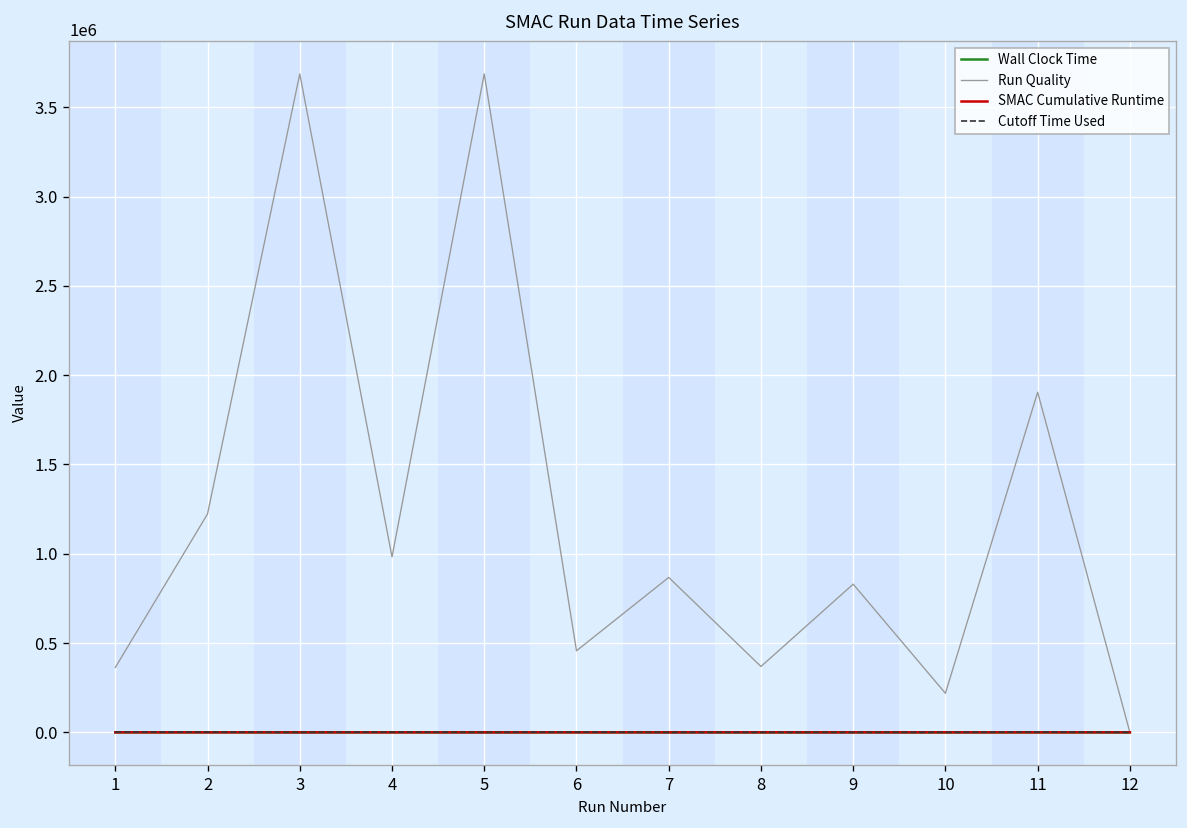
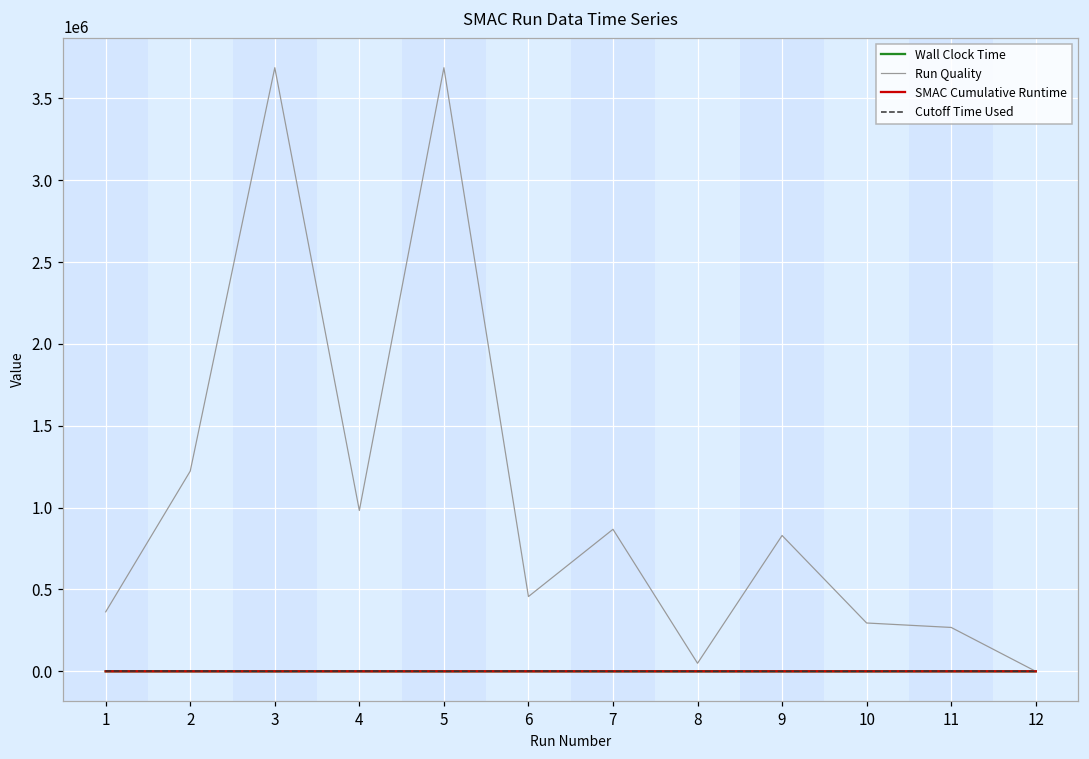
  {
    "Cutoff Time Used": {
      "1": 0,
      "2": 0,
      "3": 0,
      "4": 0,
      "5": 0,
      "6": 0,
      "7": 0,
      "8": 0,
      "9": 0,
      "10": 0,
      "11": 0
    },
    "Run Quality": {
      "1": 360000,
      "2": 1220000,
      "3": 3690000,
      "4": 980000,
      "5": 3690000,
      "6": 460000,
      "7": 870000,
-     "8": 370000,
+     "8": 50000,
      "9": 830000,
-     "10": 220000,
-     "11": 1900000
+     "10": 300000,
+     "11": 270000
    }
  }
